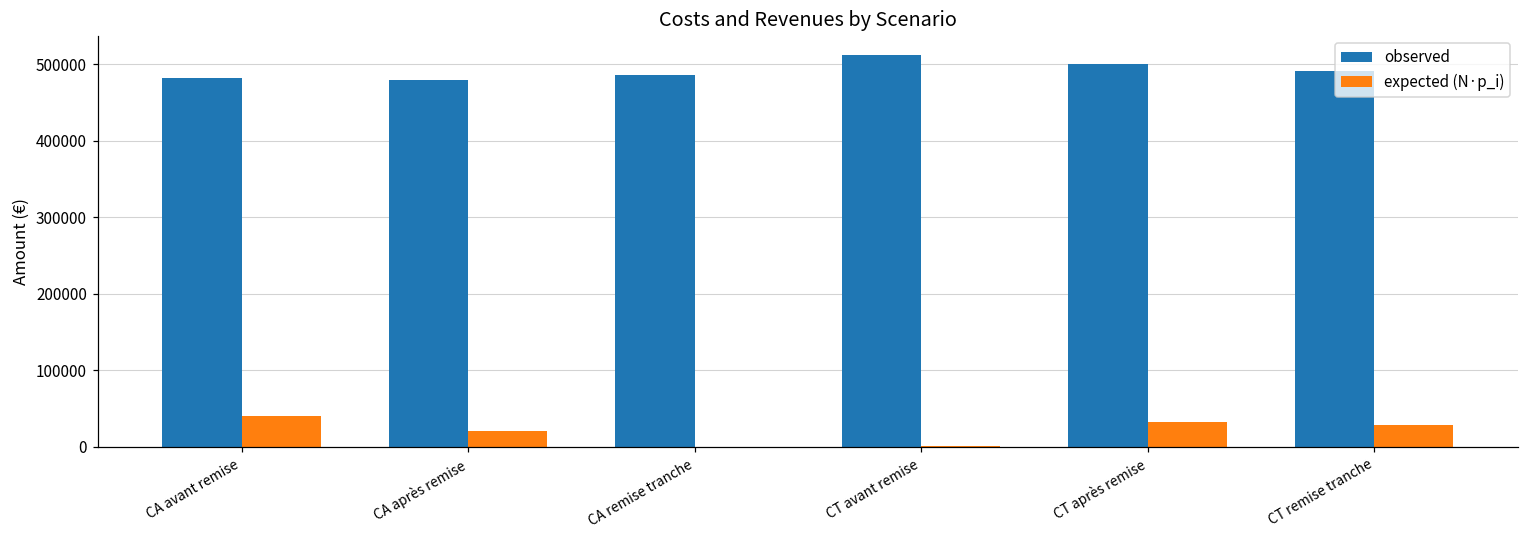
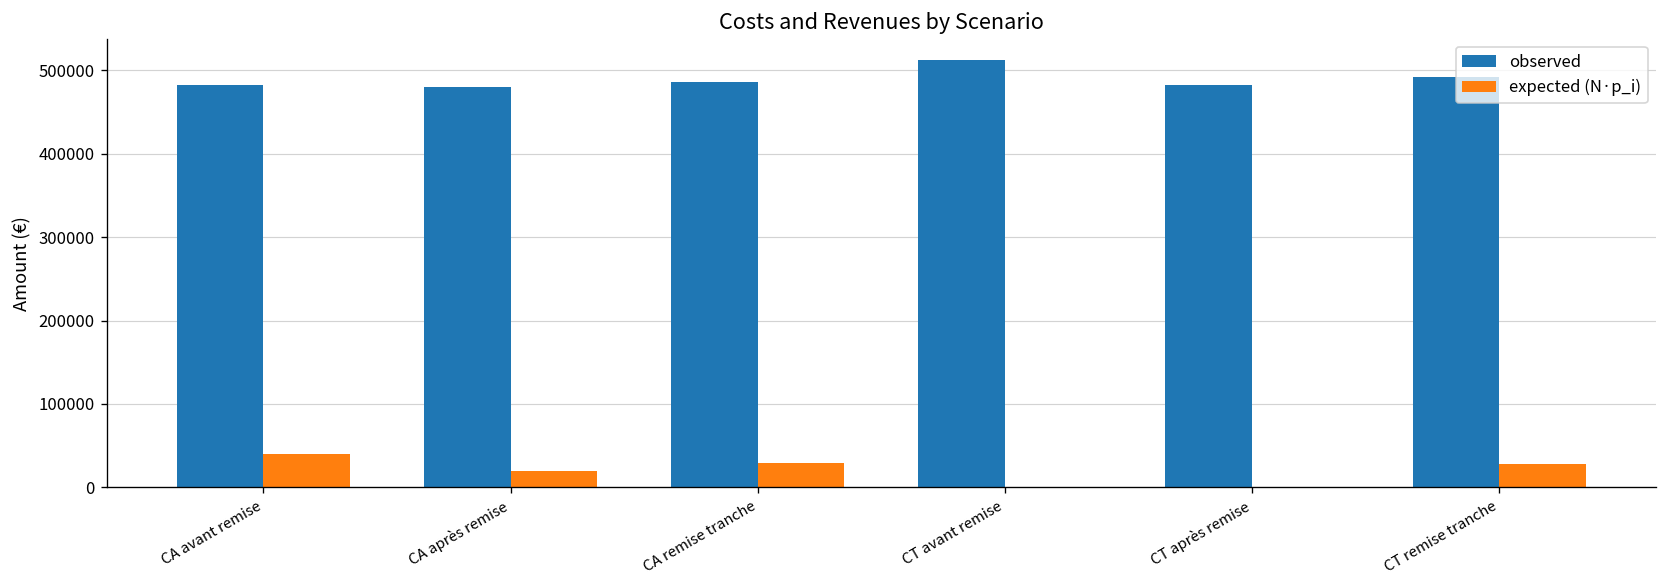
  {
    "observed": {
      "CA avant remise": 480000,
      "CA après remise": 480000,
      "CA remise tranche": 490000,
      "CT avant remise": 510000,
-     "CT après remise": 500000
+     "CT après remise": 480000
    },
    "expected (N·p_i)": {
      "CA avant remise": 40000,
      "CA après remise": 20000,
-     "CA remise tranche": 0,
-     "CT après remise": 30000,
+     "CA remise tranche": 30000,
+     "CT après remise": 0,
      "CT remise tranche": 30000
    }
  }
